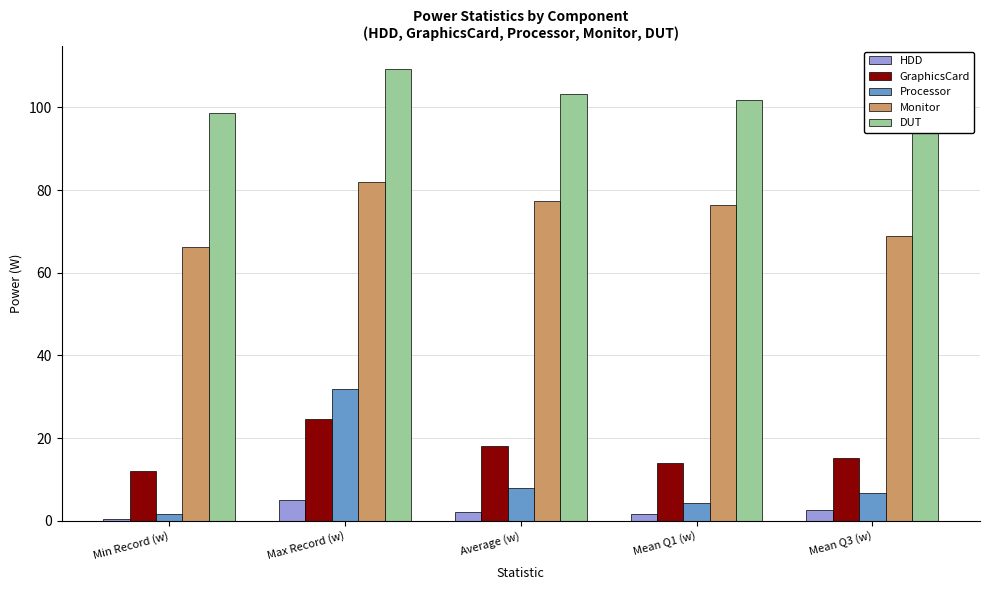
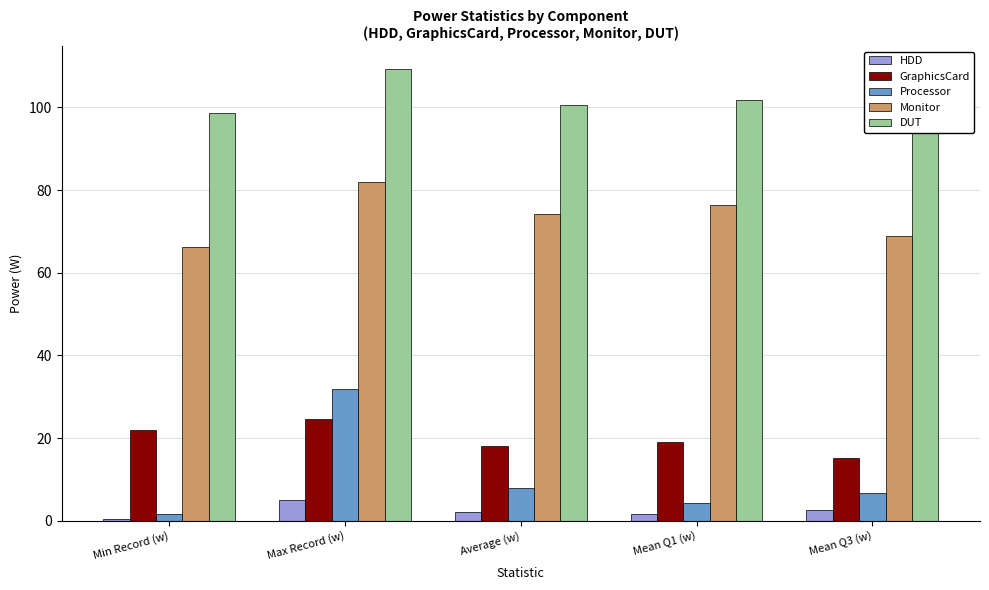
  {
    "GraphicsCard": {
-     "Min Record (w)": 12,
+     "Min Record (w)": 22,
      "Max Record (w)": 25,
      "Average (w)": 18,
-     "Mean Q1 (w)": 14,
+     "Mean Q1 (w)": 19,
      "Mean Q3 (w)": 15
    },
    "Monitor": {
      "Min Record (w)": 66,
      "Max Record (w)": 82,
-     "Average (w)": 77,
+     "Average (w)": 74,
      "Mean Q1 (w)": 76,
      "Mean Q3 (w)": 69
    },
    "DUT": {
      "Min Record (w)": 99,
      "Max Record (w)": 109,
-     "Average (w)": 103,
+     "Average (w)": 101,
      "Mean Q1 (w)": 102
    }
  }
